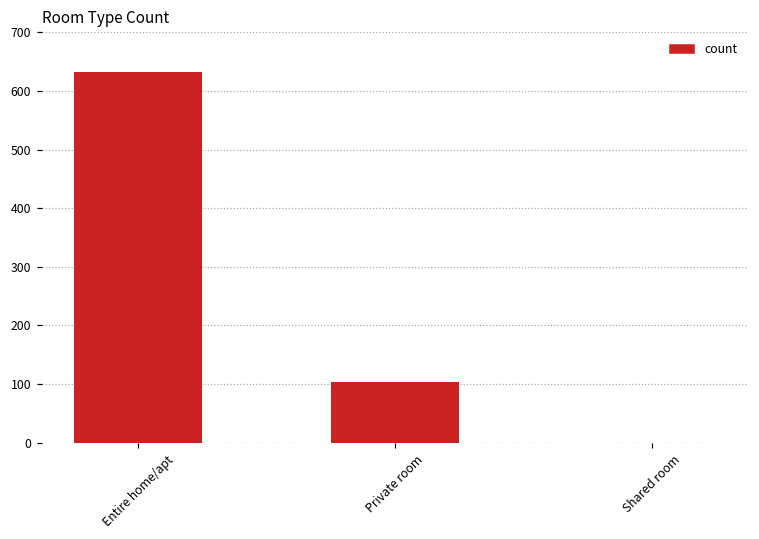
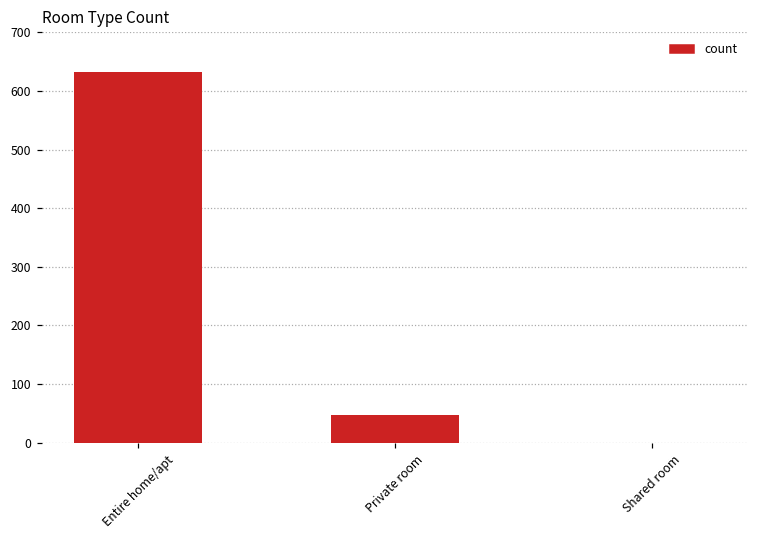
  {
    "Entire home/apt": 630,
-   "Private room": 100,
+   "Private room": 50,
    "Shared room": 0
  }
